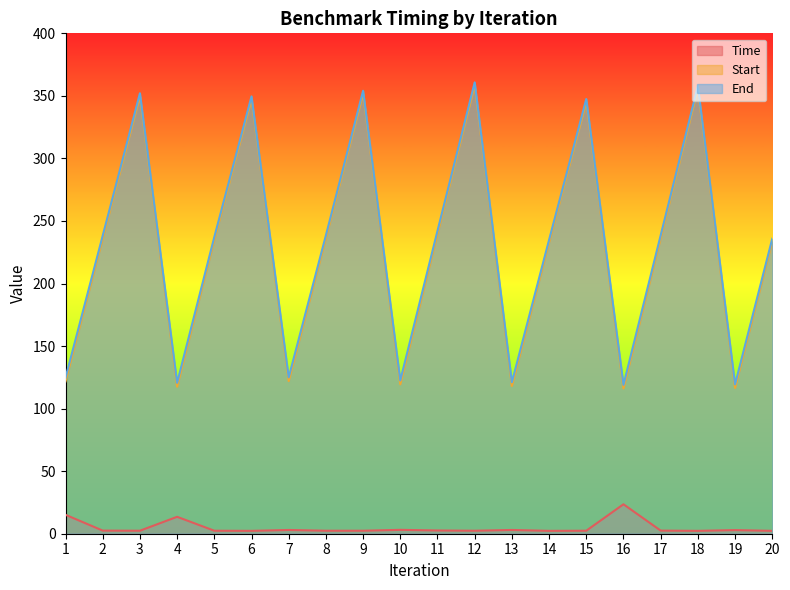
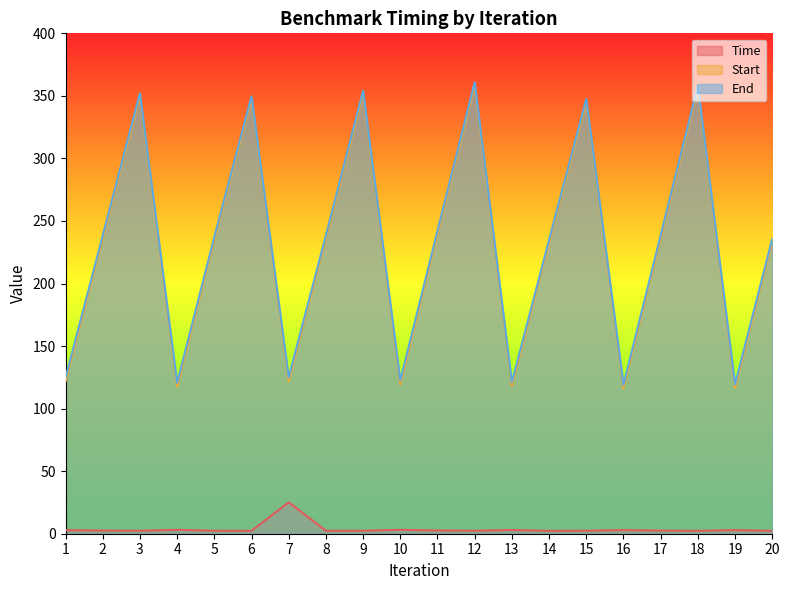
  {
    "Time": {
-     "1": 15,
+     "1": 3,
      "2": 3,
      "3": 2,
-     "4": 14,
+     "4": 3,
      "5": 2,
      "6": 2,
-     "7": 3,
+     "7": 25,
      "8": 2,
      "9": 2,
      "10": 3,
      "11": 3,
      "12": 2,
      "13": 3,
      "14": 2,
      "15": 2,
-     "16": 24,
+     "16": 3,
      "17": 3,
      "18": 2,
      "19": 3,
      "20": 2
    },
    "Start": {
      "1": 122,
      "2": 236,
      "3": 350,
      "4": 118,
      "5": 235,
      "6": 347,
      "7": 122,
      "8": 236,
      "9": 352,
      "10": 119,
      "11": 240,
      "12": 358,
      "13": 118,
      "14": 233,
      "15": 345,
      "16": 116,
      "17": 236,
      "19": 117,
      "20": 234
    },
    "End": {
      "1": 125,
      "2": 238,
      "3": 352,
      "4": 121,
      "5": 237,
      "6": 350,
      "7": 125,
      "8": 239,
      "9": 354,
      "10": 123,
      "11": 242,
      "12": 361,
      "13": 121,
      "14": 235,
      "15": 348,
      "16": 119,
      "17": 239,
      "19": 119,
      "20": 236
    }
  }
